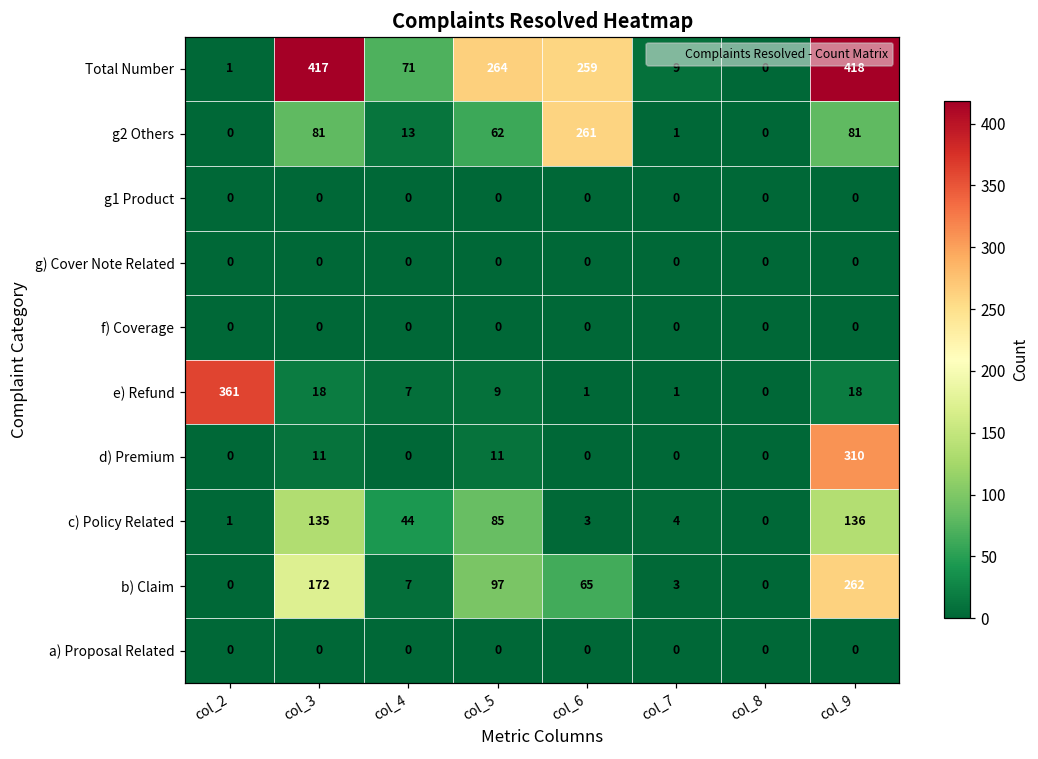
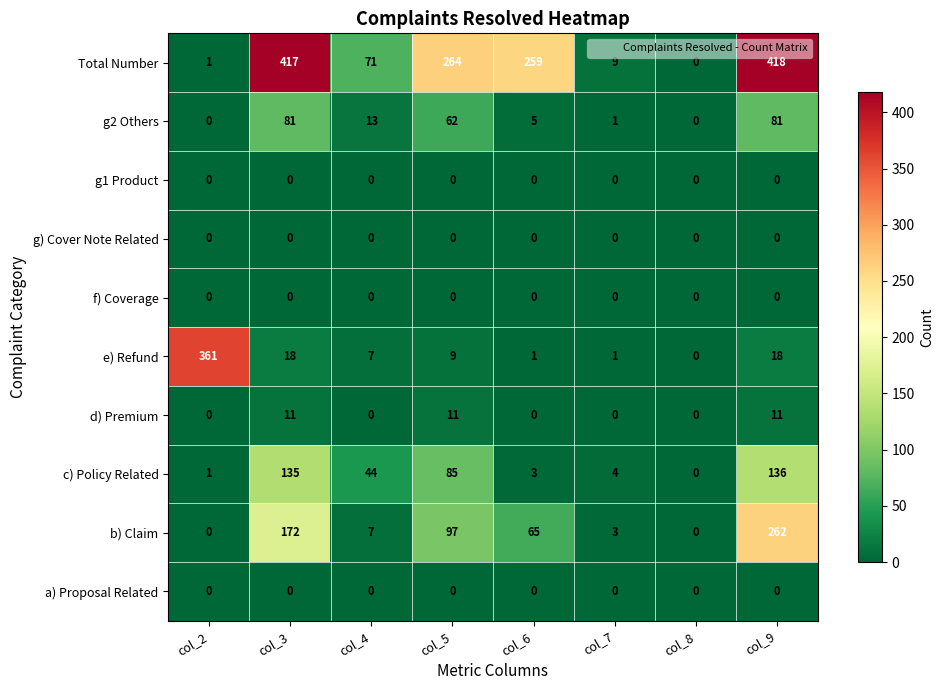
  {
    "Total Number": {
      "col_2": 1,
      "col_3": 417,
      "col_4": 71,
      "col_5": 264,
      "col_6": 259
    },
    "g2 Others": {
      "col_2": 0,
      "col_3": 81,
      "col_4": 13,
      "col_5": 62,
-     "col_6": 261,
+     "col_6": 5,
      "col_7": 1,
      "col_8": 0,
      "col_9": 81
    },
    "g1 Product": {
      "col_2": 0,
      "col_3": 0,
      "col_4": 0,
      "col_5": 0,
      "col_6": 0,
      "col_7": 0,
      "col_8": 0,
      "col_9": 0
    },
    "g) Cover Note Related": {
      "col_2": 0,
      "col_3": 0,
      "col_4": 0,
      "col_5": 0,
      "col_6": 0,
      "col_7": 0,
      "col_8": 0,
      "col_9": 0
    },
    "f) Coverage": {
      "col_2": 0,
      "col_3": 0,
      "col_4": 0,
      "col_5": 0,
      "col_6": 0,
      "col_7": 0,
      "col_8": 0,
      "col_9": 0
    },
    "e) Refund": {
      "col_2": 361,
      "col_3": 18,
      "col_4": 7,
      "col_5": 9,
      "col_6": 1,
      "col_7": 1,
      "col_8": 0,
      "col_9": 18
    },
    "d) Premium": {
      "col_2": 0,
      "col_3": 11,
      "col_4": 0,
      "col_5": 11,
      "col_6": 0,
      "col_7": 0,
      "col_8": 0,
-     "col_9": 310
+     "col_9": 11
    },
    "c) Policy Related": {
      "col_2": 1,
      "col_3": 135,
      "col_4": 44,
      "col_5": 85,
      "col_6": 3,
      "col_7": 4,
      "col_8": 0,
      "col_9": 136
    },
    "b) Claim": {
      "col_2": 0,
      "col_3": 172,
      "col_4": 7,
      "col_5": 97,
      "col_6": 65,
      "col_7": 3,
      "col_8": 0,
      "col_9": 262
    },
    "a) Proposal Related": {
      "col_2": 0,
      "col_3": 0,
      "col_4": 0,
      "col_5": 0,
      "col_6": 0,
      "col_7": 0,
      "col_8": 0,
      "col_9": 0
    }
  }
